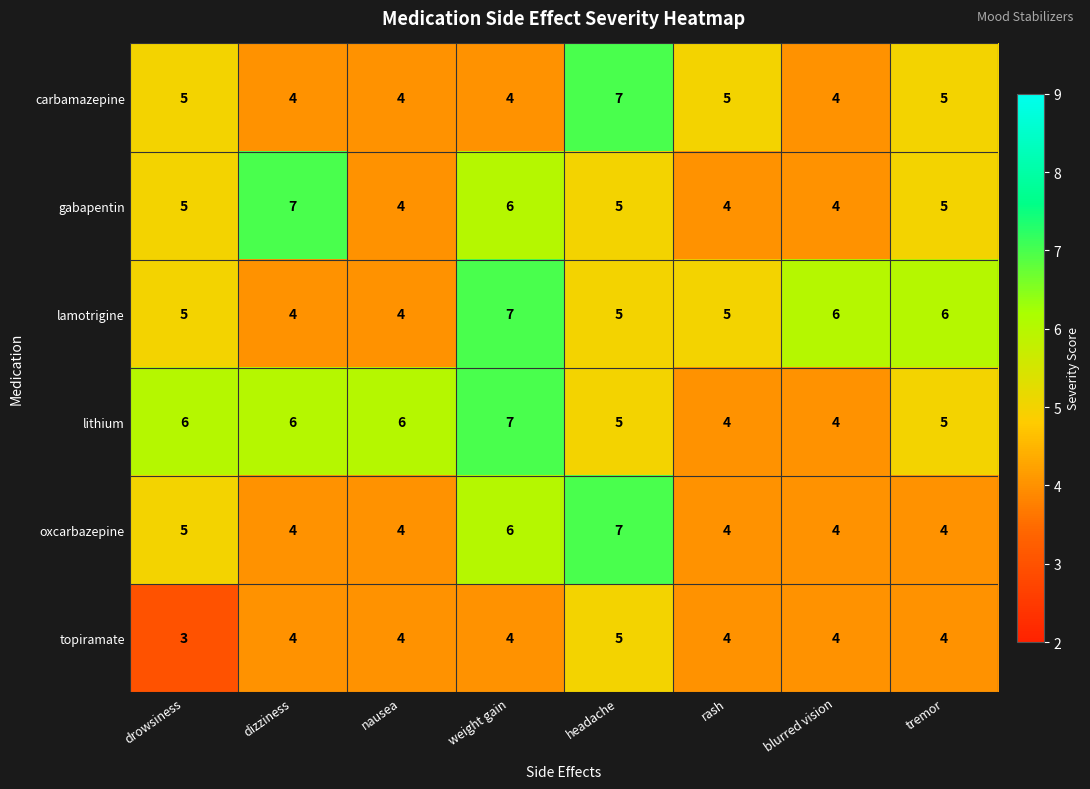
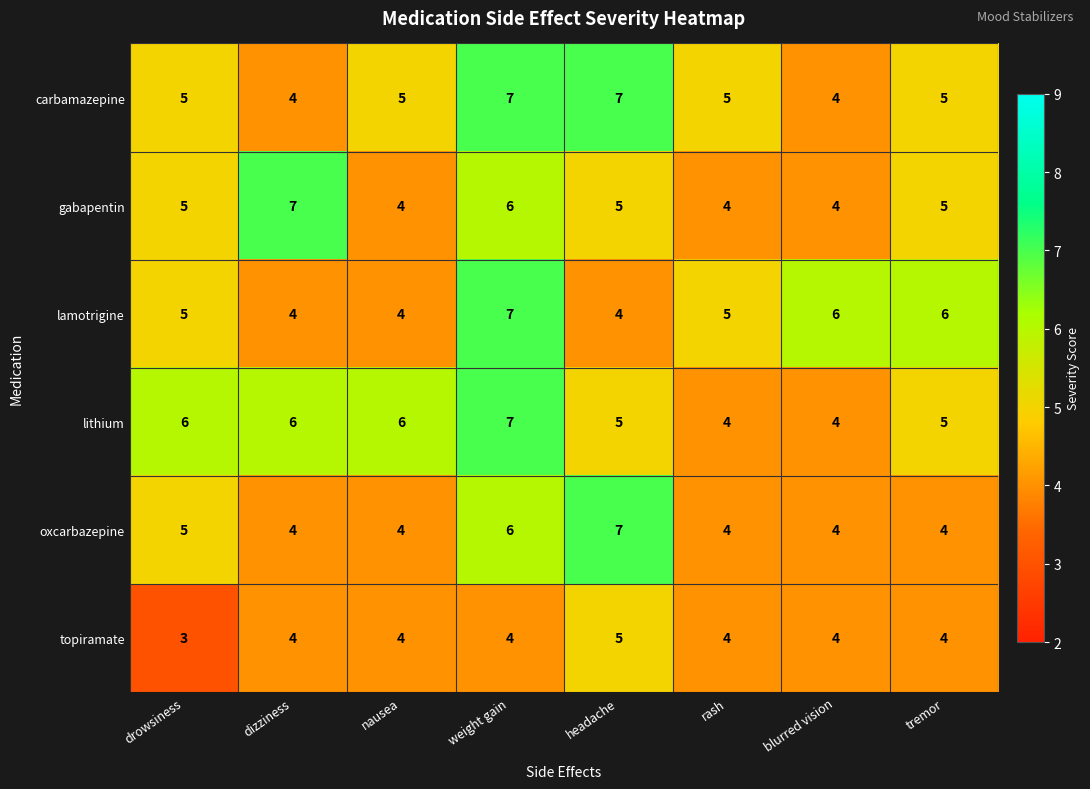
  {
    "carbamazepine": {
      "drowsiness": 5,
      "dizziness": 4,
-     "nausea": 4,
-     "weight gain": 4,
+     "nausea": 5,
+     "weight gain": 7,
      "headache": 7,
      "rash": 5,
      "blurred vision": 4,
      "tremor": 5
    },
    "gabapentin": {
      "drowsiness": 5,
      "dizziness": 7,
      "nausea": 4,
      "weight gain": 6,
      "headache": 5,
      "rash": 4,
      "blurred vision": 4,
      "tremor": 5
    },
    "lamotrigine": {
      "drowsiness": 5,
      "dizziness": 4,
      "nausea": 4,
      "weight gain": 7,
-     "headache": 5,
+     "headache": 4,
      "rash": 5,
      "blurred vision": 6,
      "tremor": 6
    },
    "lithium": {
      "drowsiness": 6,
      "dizziness": 6,
      "nausea": 6,
      "weight gain": 7,
      "headache": 5,
      "rash": 4,
      "blurred vision": 4,
      "tremor": 5
    },
    "oxcarbazepine": {
      "drowsiness": 5,
      "dizziness": 4,
      "nausea": 4,
      "weight gain": 6,
      "headache": 7,
      "rash": 4,
      "blurred vision": 4,
      "tremor": 4
    },
    "topiramate": {
      "drowsiness": 3,
      "dizziness": 4,
      "nausea": 4,
      "weight gain": 4,
      "headache": 5,
      "rash": 4,
      "blurred vision": 4,
      "tremor": 4
    }
  }
